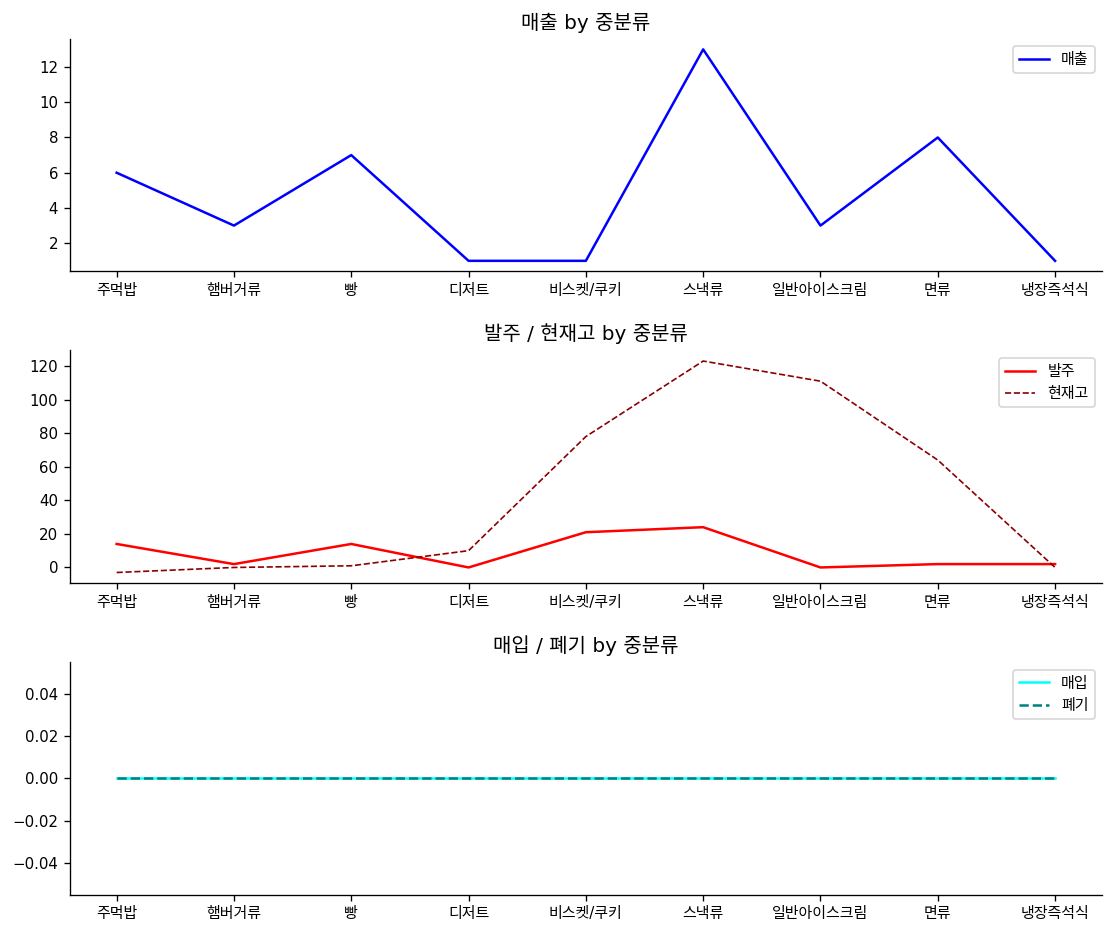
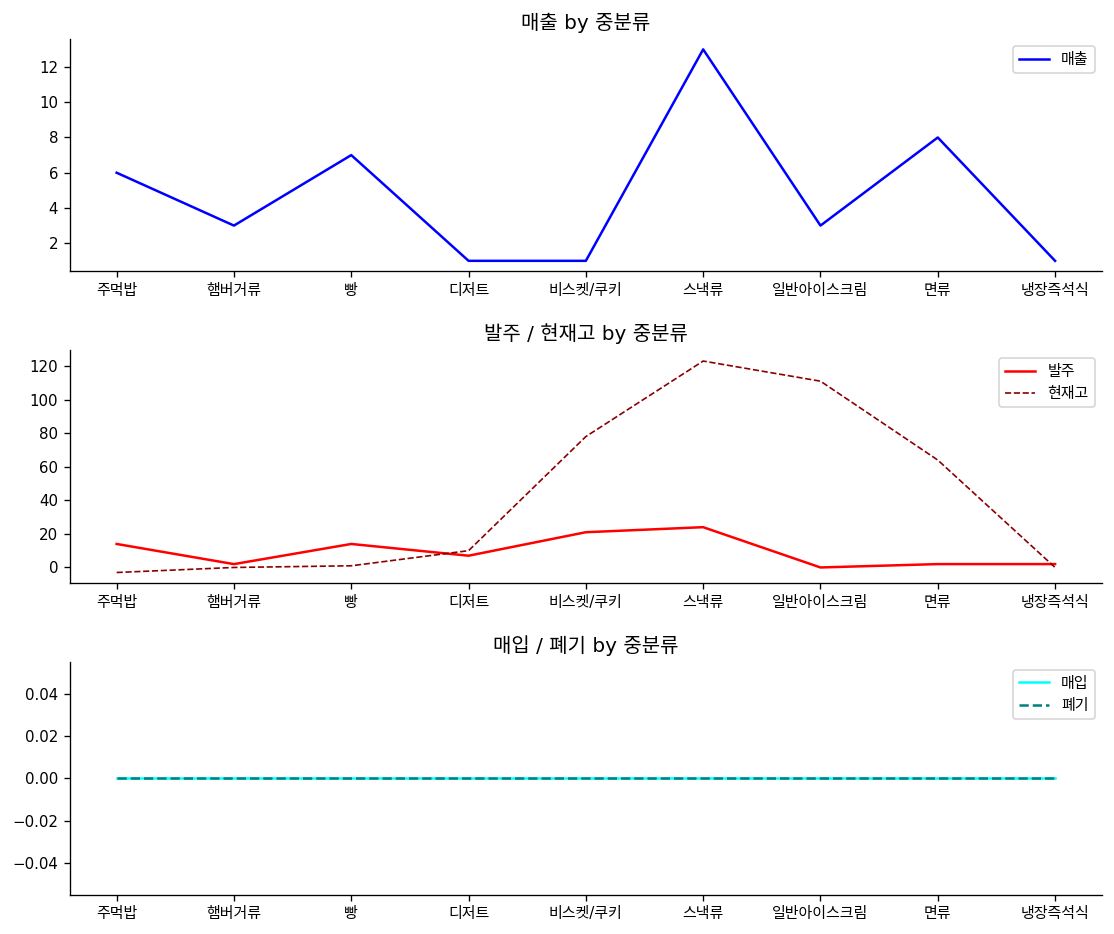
  {
    "매출 by 중분류": {
      "주먹밥": 6.0,
      "햄버거류": 3.0,
      "빵": 7.0,
      "디저트": 1.0,
      "비스켓/쿠키": 1.0,
      "스낵류": 13.0,
      "일반아이스크림": 3.0,
      "면류": 8.0,
      "냉장즉석식": 1.0
    },
    "발주 / 현재고 by 중분류": {
      "발주": {
        "주먹밥": 14,
        "햄버거류": 2,
        "빵": 14,
-       "디저트": 0,
+       "디저트": 7,
        "비스켓/쿠키": 21,
        "스낵류": 24,
        "일반아이스크림": 0,
        "면류": 2,
        "냉장즉석식": 2
      },
      "현재고": {
        "주먹밥": -3,
        "햄버거류": 0,
        "빵": 1,
        "디저트": 10,
        "비스켓/쿠키": 78,
        "스낵류": 123,
        "일반아이스크림": 111,
        "면류": 64,
        "냉장즉석식": 0
      }
    },
    "매입 / 폐기 by 중분류": {
      "주먹밥": 0.000,
      "햄버거류": 0.000,
      "빵": 0.000,
      "디저트": 0.000,
      "비스켓/쿠키": 0.000,
      "스낵류": 0.000,
      "일반아이스크림": 0.000,
      "면류": 0.000,
      "냉장즉석식": 0.000
    }
  }
